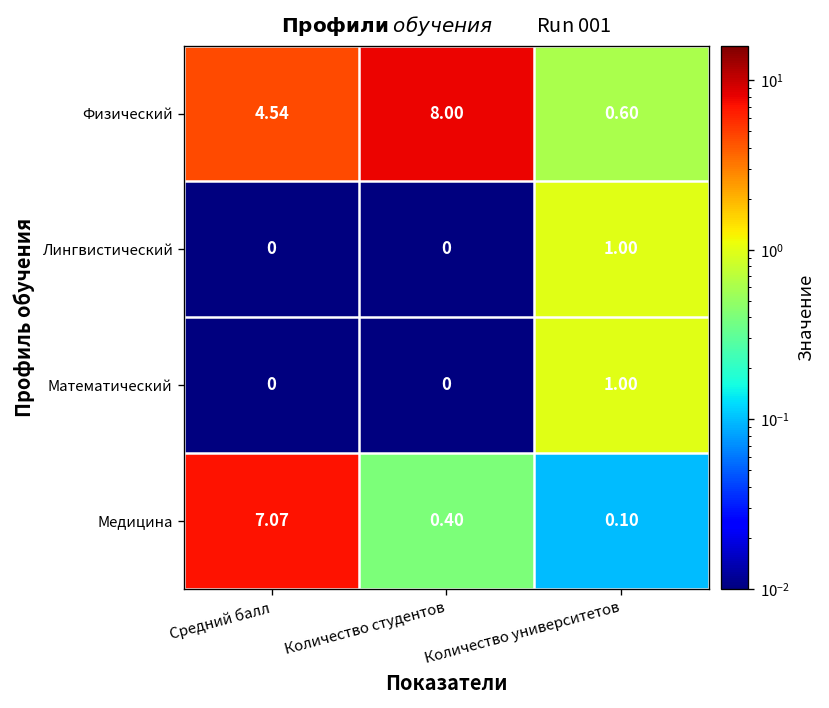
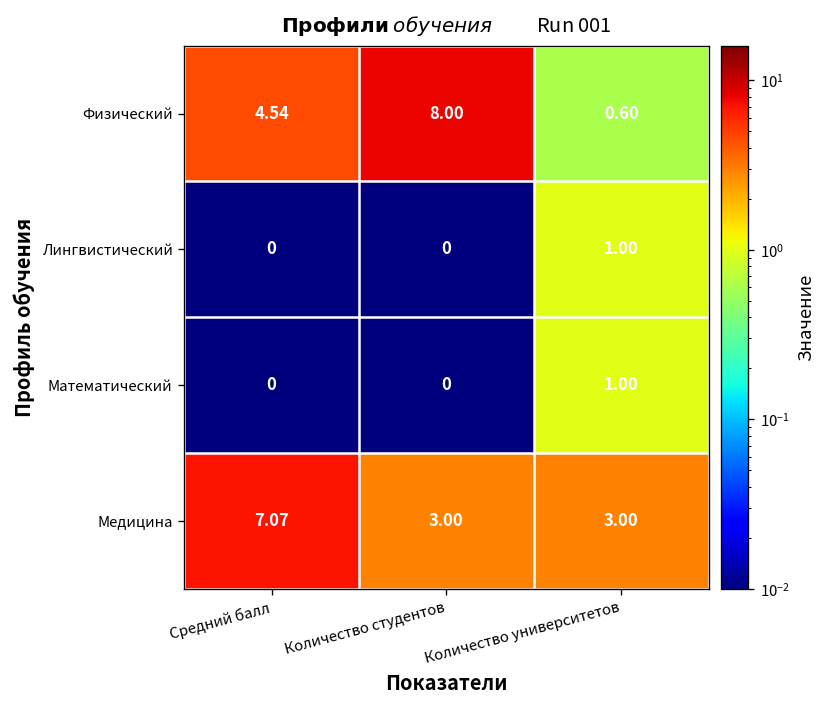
  {
    "Медицина": {
-     "Количество студентов": 0.40,
-     "Количество университетов": 0.10
+     "Количество студентов": 3.00,
+     "Количество университетов": 3.00
    }
  }
